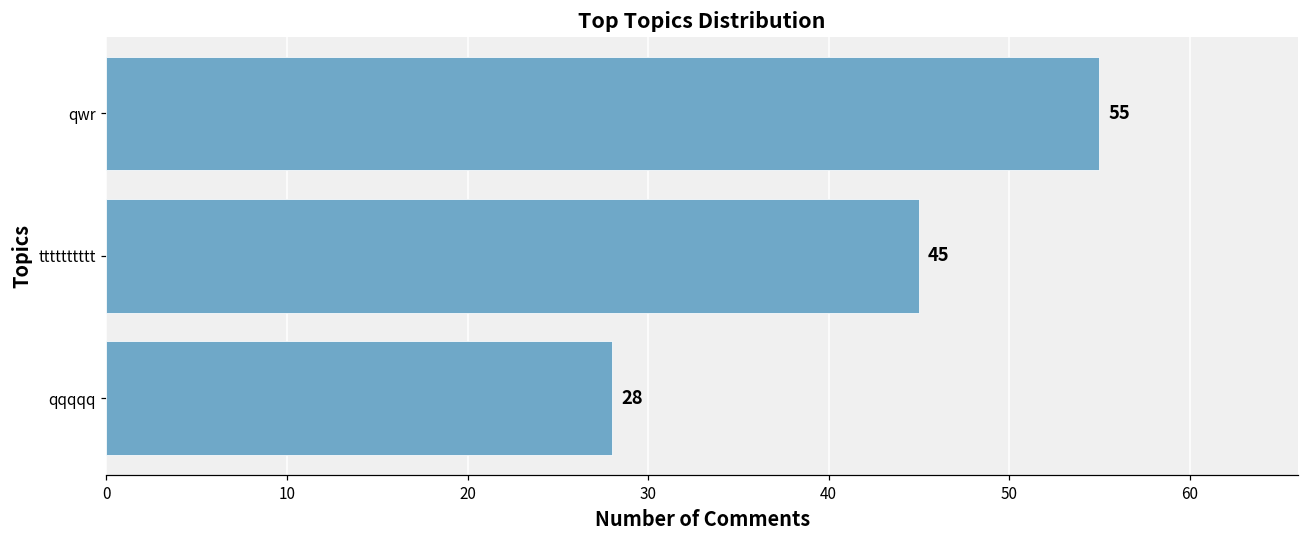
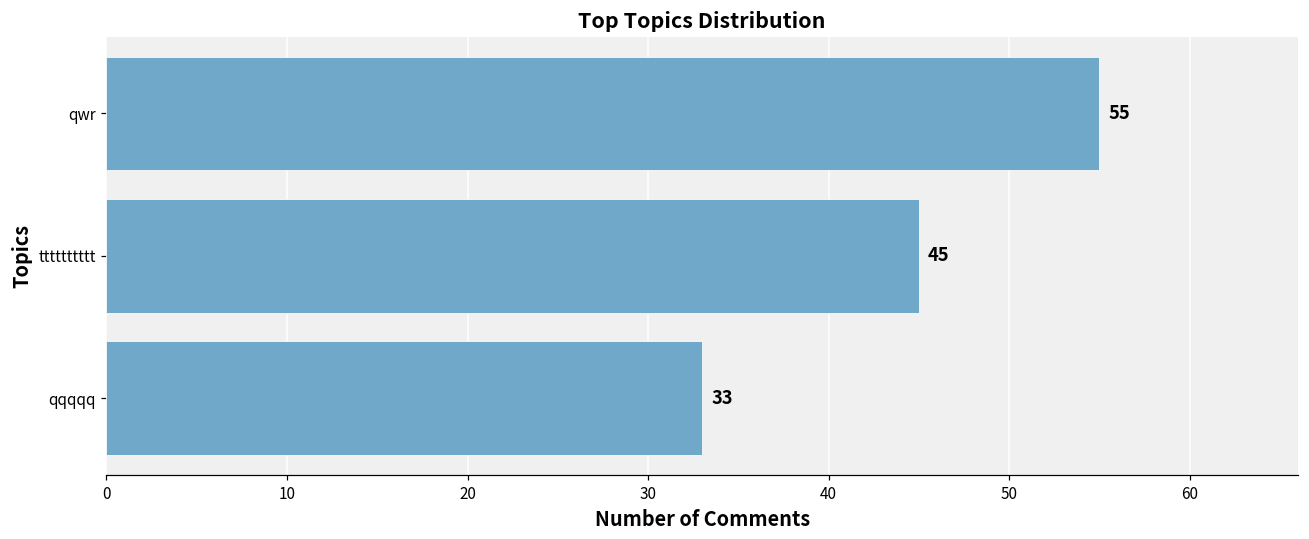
  {
    "qwr": 55,
    "tttttttttt": 45,
-   "qqqqq": 28
+   "qqqqq": 33
  }
